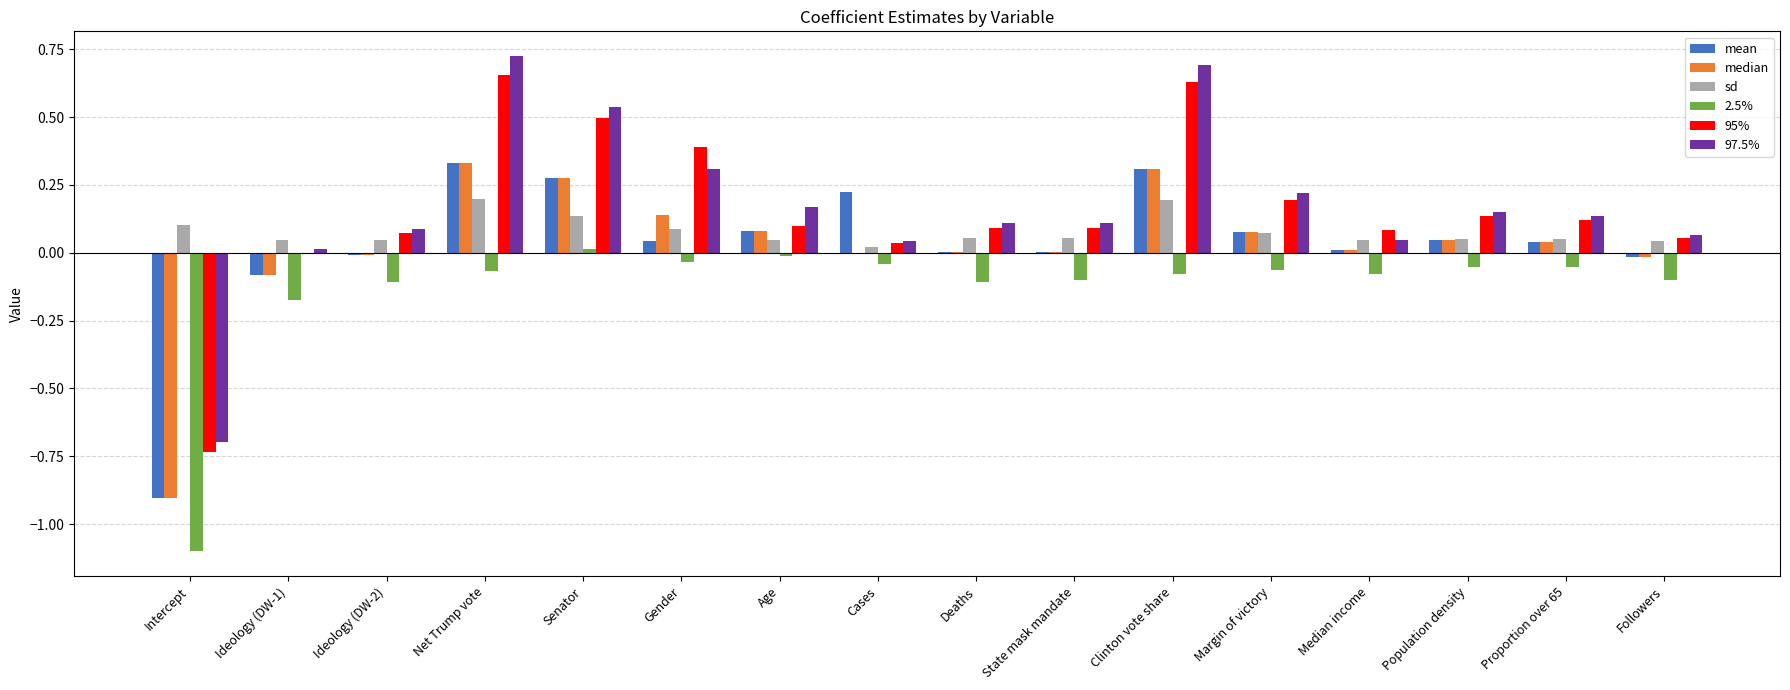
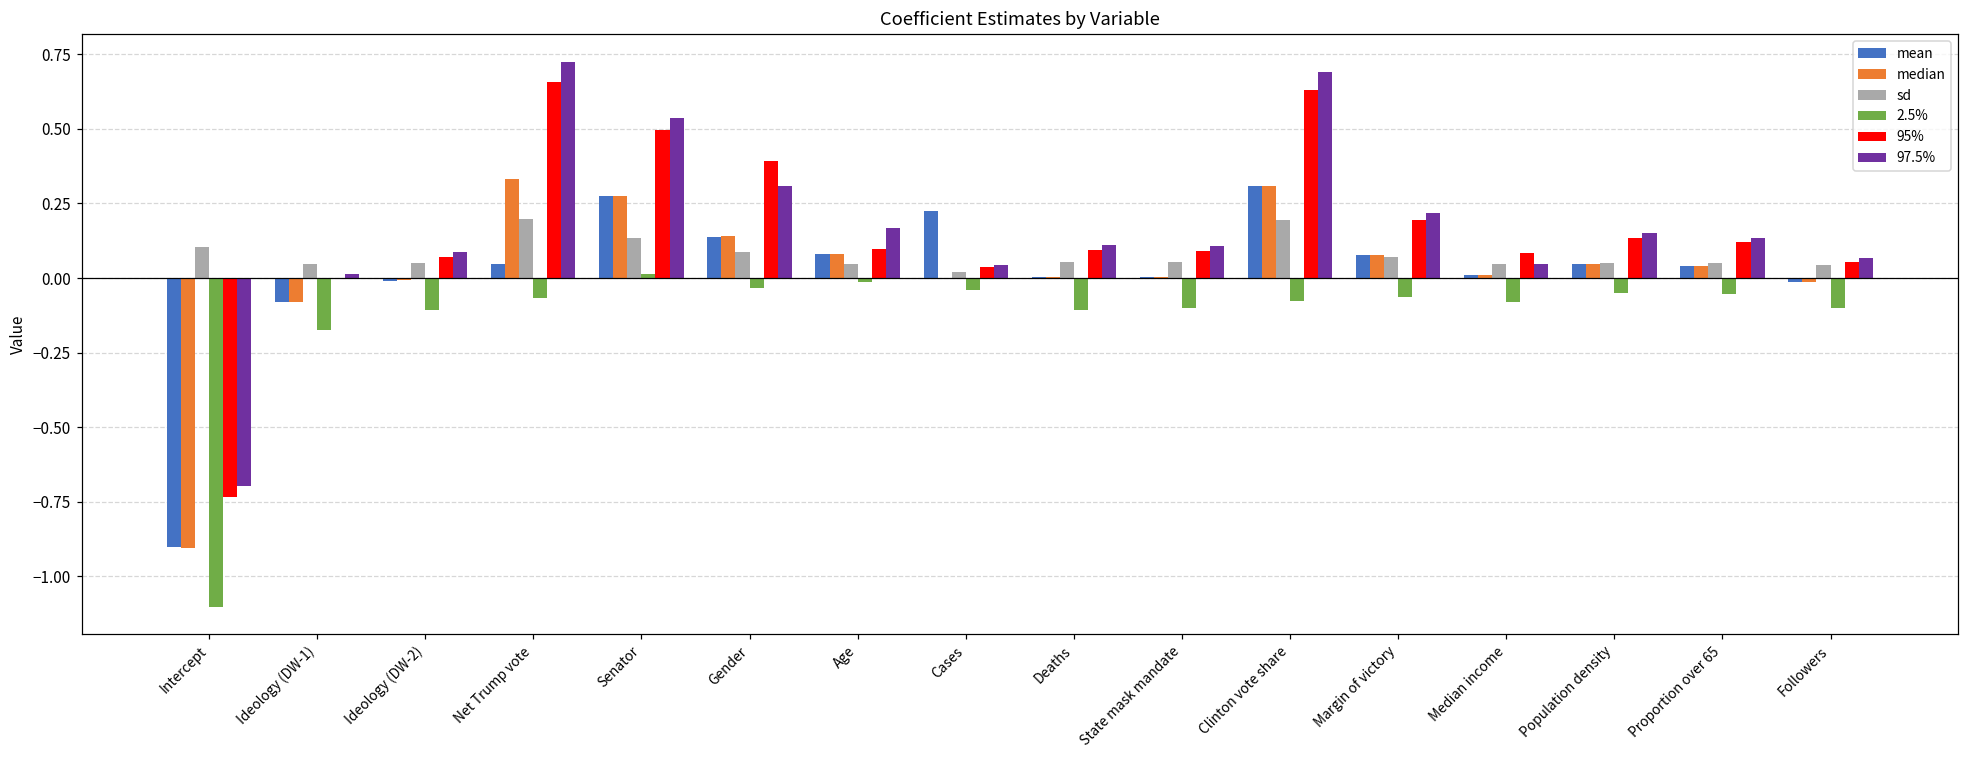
  {
    "mean": {
      "Intercept": -0.90,
      "Ideology (DW-1)": -0.08,
-     "Net Trump vote": 0.33,
+     "Net Trump vote": 0.05,
      "Senator": 0.27,
-     "Gender": 0.04,
+     "Gender": 0.14,
      "Age": 0.08,
      "Cases": 0.23,
      "Clinton vote share": 0.31,
      "Margin of victory": 0.08,
      "Median income": 0.01,
      "Population density": 0.05,
      "Proportion over 65": 0.04,
      "Followers": -0.01
    },
    "median": {
      "Intercept": -0.90,
      "Ideology (DW-1)": -0.08,
      "Net Trump vote": 0.33,
      "Senator": 0.27,
      "Gender": 0.14,
      "Age": 0.08,
      "Clinton vote share": 0.31,
      "Margin of victory": 0.08,
      "Median income": 0.01,
      "Population density": 0.05,
      "Proportion over 65": 0.04,
      "Followers": -0.01
    },
    "sd": {
      "Intercept": 0.10,
      "Ideology (DW-1)": 0.05,
      "Ideology (DW-2)": 0.05,
      "Net Trump vote": 0.20,
      "Senator": 0.13,
      "Gender": 0.09,
      "Age": 0.05,
      "Cases": 0.02,
      "Deaths": 0.05,
      "State mask mandate": 0.05,
      "Clinton vote share": 0.19,
      "Margin of victory": 0.07,
      "Median income": 0.05,
      "Population density": 0.05,
      "Proportion over 65": 0.05,
      "Followers": 0.04
    },
    "2.5%": {
      "Intercept": -1.10,
      "Ideology (DW-1)": -0.17,
      "Ideology (DW-2)": -0.11,
      "Net Trump vote": -0.07,
      "Senator": 0.01,
      "Gender": -0.03,
      "Age": -0.01,
      "Cases": -0.04,
      "Deaths": -0.11,
      "State mask mandate": -0.10,
      "Clinton vote share": -0.08,
      "Margin of victory": -0.06,
      "Median income": -0.08,
      "Population density": -0.05,
      "Proportion over 65": -0.05,
      "Followers": -0.10
    },
    "95%": {
      "Intercept": -0.73,
      "Ideology (DW-2)": 0.07,
      "Net Trump vote": 0.66,
      "Senator": 0.50,
      "Gender": 0.39,
      "Age": 0.10,
      "Cases": 0.04,
      "Deaths": 0.09,
      "State mask mandate": 0.09,
      "Clinton vote share": 0.63,
      "Margin of victory": 0.20,
      "Median income": 0.08,
      "Population density": 0.13,
      "Proportion over 65": 0.12,
      "Followers": 0.05
    },
    "97.5%": {
      "Intercept": -0.70,
      "Ideology (DW-1)": 0.01,
      "Ideology (DW-2)": 0.09,
      "Net Trump vote": 0.73,
      "Senator": 0.54,
      "Gender": 0.31,
      "Age": 0.17,
      "Cases": 0.04,
      "Deaths": 0.11,
      "State mask mandate": 0.11,
      "Clinton vote share": 0.69,
      "Margin of victory": 0.22,
      "Median income": 0.05,
      "Population density": 0.15,
      "Proportion over 65": 0.14,
      "Followers": 0.07
    }
  }
